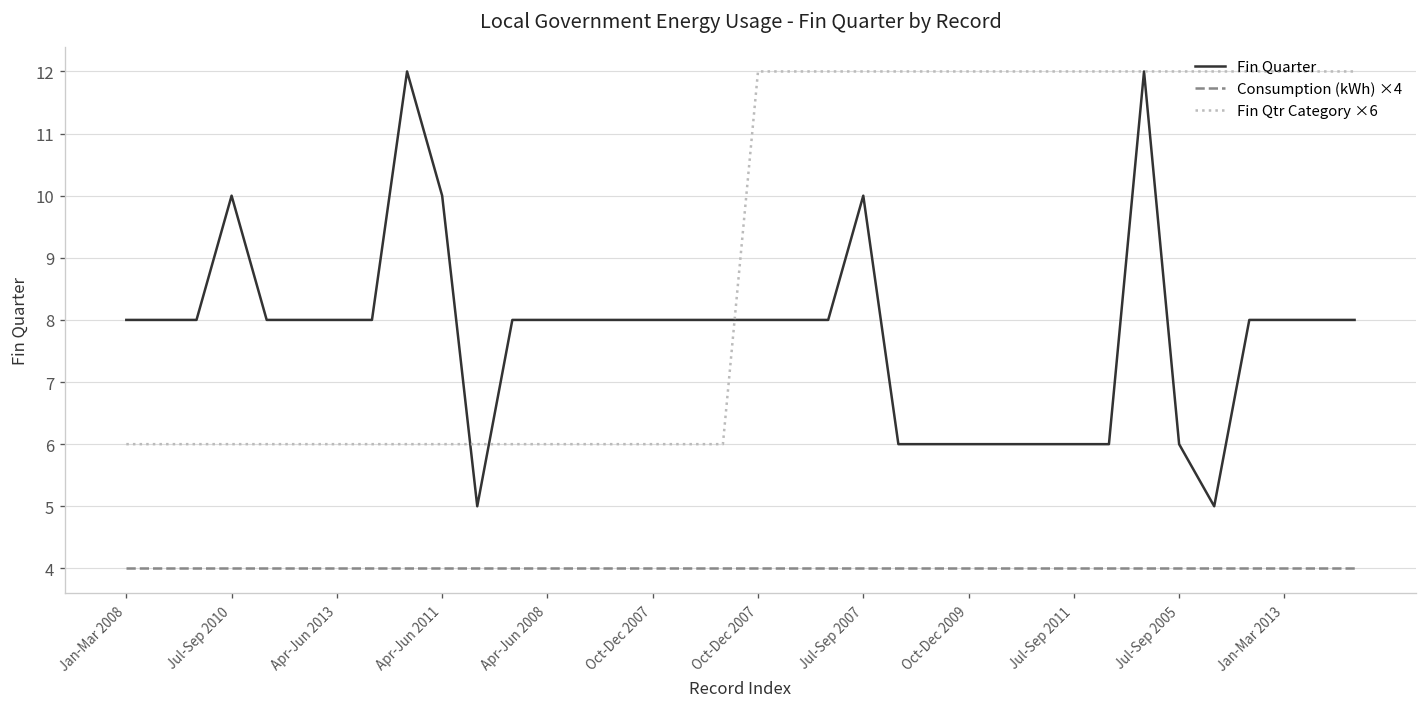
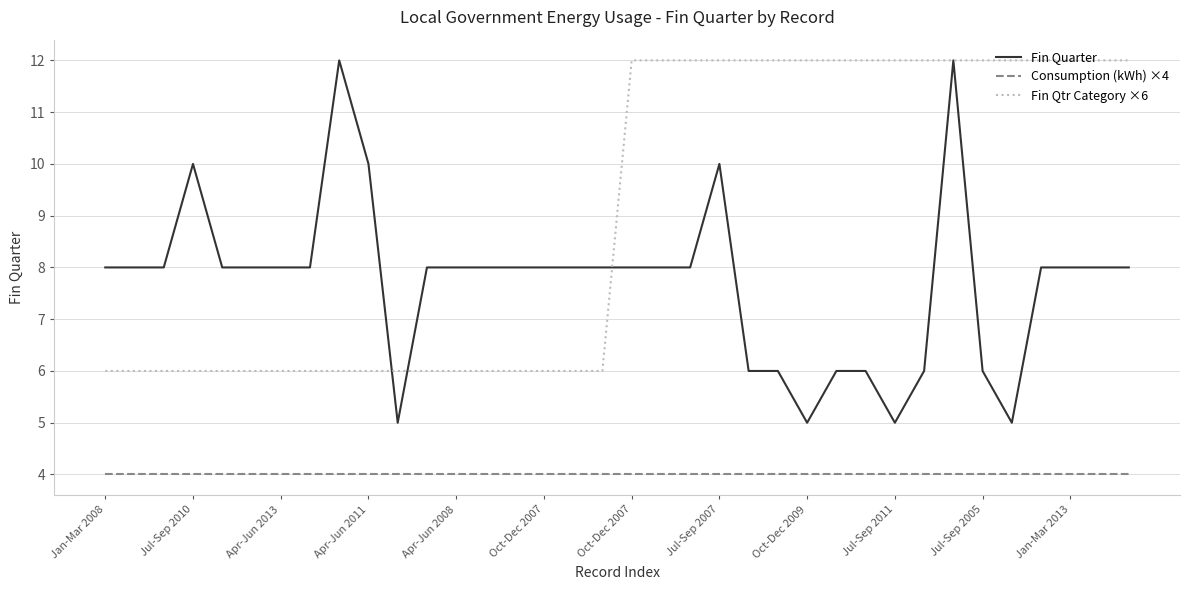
  {
    "Fin Quarter": {
      "Jul-Sep 2010": 10,
      "Jul-Sep 2007": 10,
-     "Oct-Dec 2009": 6,
-     "Jul-Sep 2011": 6,
+     "Oct-Dec 2009": 5,
+     "Jul-Sep 2011": 5,
      "Jul-Sep 2005": 6
    },
    "Consumption (kWh) ×4": {
      "Jul-Sep 2010": 4,
      "Jul-Sep 2007": 4,
      "Oct-Dec 2009": 4,
      "Jul-Sep 2011": 4,
      "Jul-Sep 2005": 4
    },
    "Fin Qtr Category ×6": {
      "Jul-Sep 2010": 6,
      "Jul-Sep 2007": 12,
      "Oct-Dec 2009": 12,
      "Jul-Sep 2011": 12,
      "Jul-Sep 2005": 12
    }
  }
